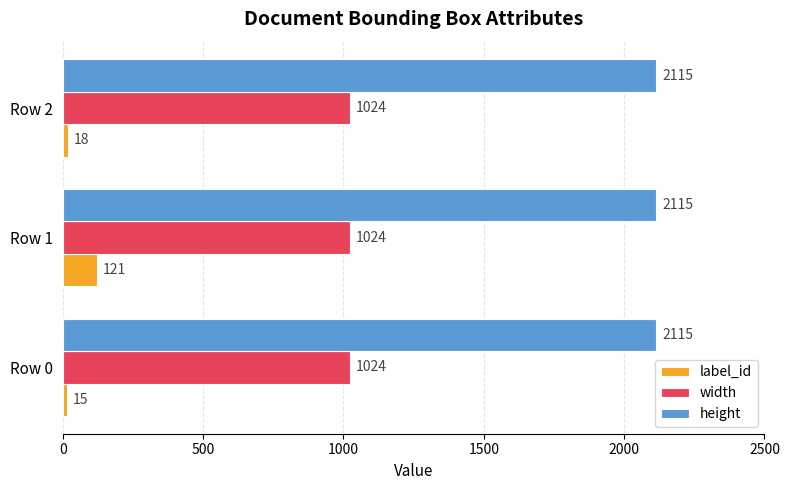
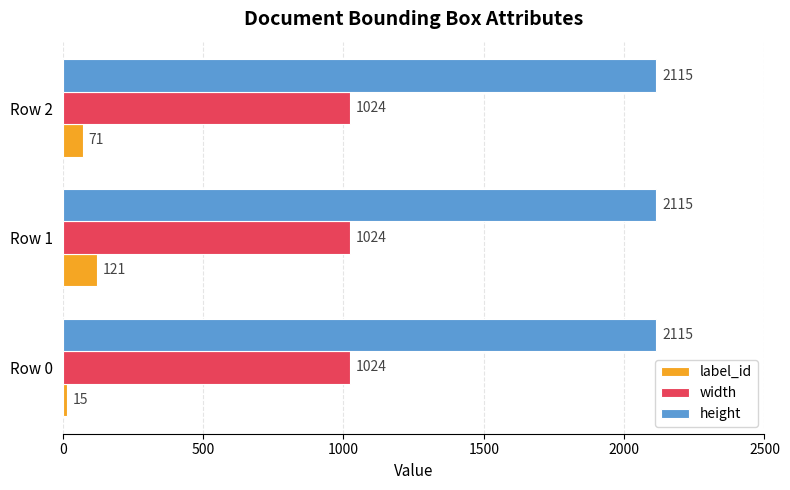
  {
    "label_id": {
-     "Row 2": 18,
+     "Row 2": 71,
      "Row 1": 121,
      "Row 0": 15
    },
    "width": {
      "Row 2": 1024,
      "Row 1": 1024,
      "Row 0": 1024
    },
    "height": {
      "Row 2": 2115,
      "Row 1": 2115,
      "Row 0": 2115
    }
  }
